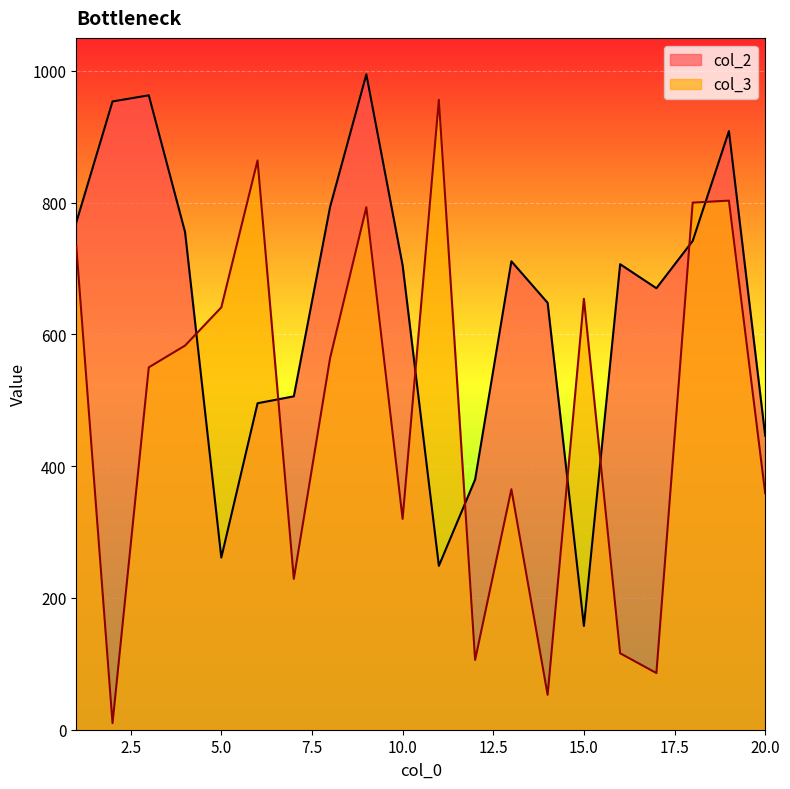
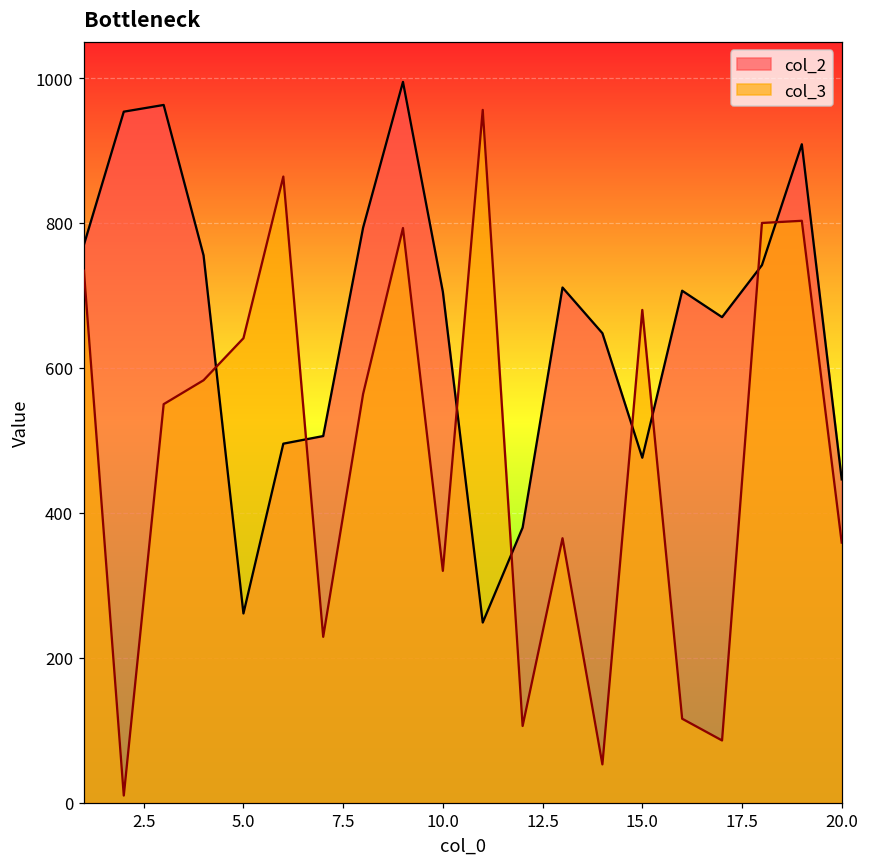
  {
    "col_2": {
      "5.0": 260,
      "10.0": 700,
-     "15.0": 160,
+     "15.0": 480,
      "20.0": 450
    },
    "col_3": {
      "5.0": 640,
      "10.0": 320,
-     "15.0": 650,
+     "15.0": 680,
      "20.0": 360
    }
  }
